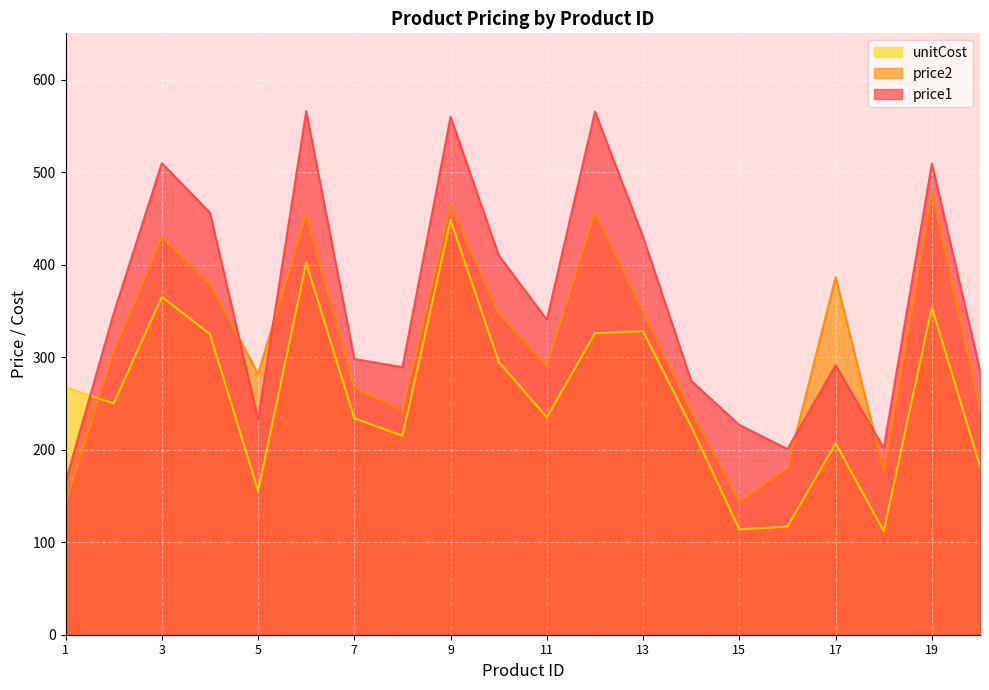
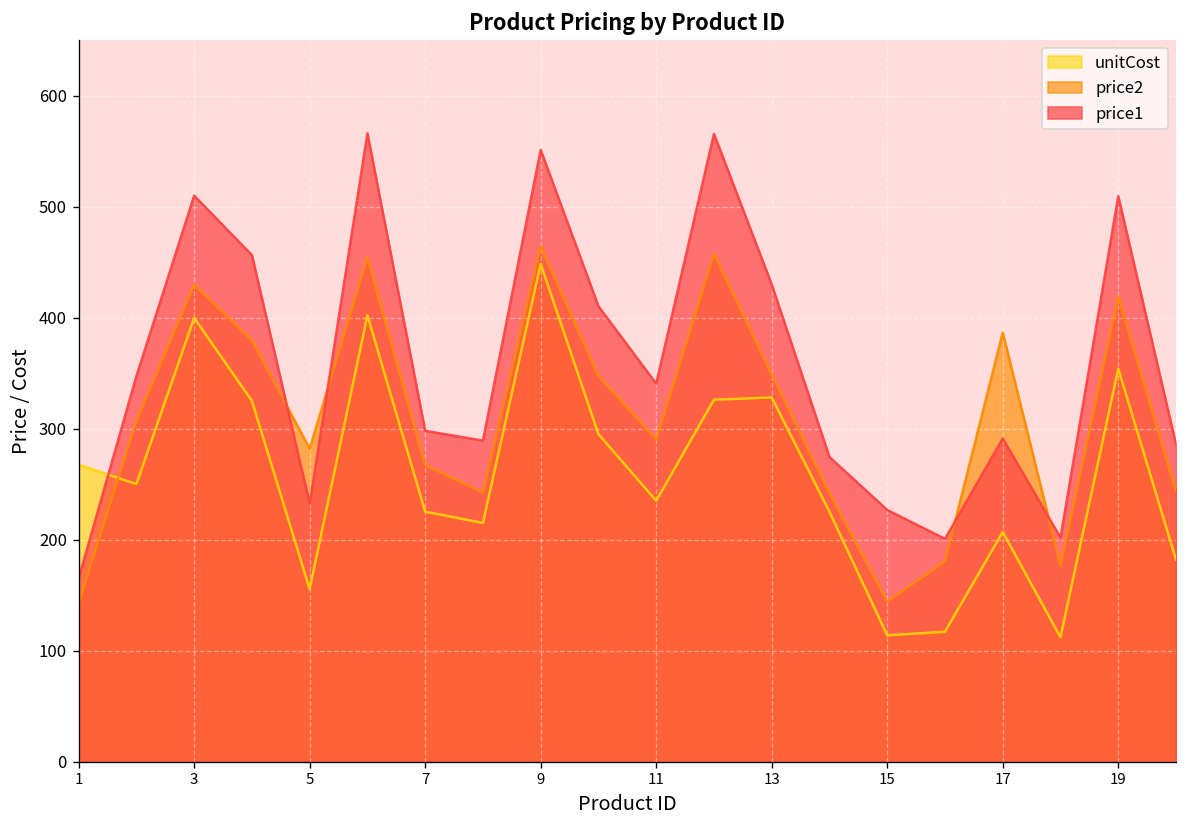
  {
    "unitCost": {
      "1": 270,
-     "3": 370,
+     "3": 400,
      "5": 160,
-     "7": 234,
+     "7": 225,
      "9": 450,
      "11": 240,
      "13": 330,
      "15": 110,
      "17": 210,
      "19": 350
    },
    "price2": {
      "1": 140,
      "3": 430,
      "5": 280,
      "7": 270,
      "9": 460,
      "11": 290,
      "13": 350,
      "15": 140,
      "17": 390,
-     "19": 480
+     "19": 420
    },
    "price1": {
      "1": 160,
      "3": 510,
      "5": 230,
      "7": 300,
-     "9": 560,
+     "9": 550,
      "11": 340,
      "13": 430,
      "15": 230,
      "17": 290,
      "19": 510
    }
  }
